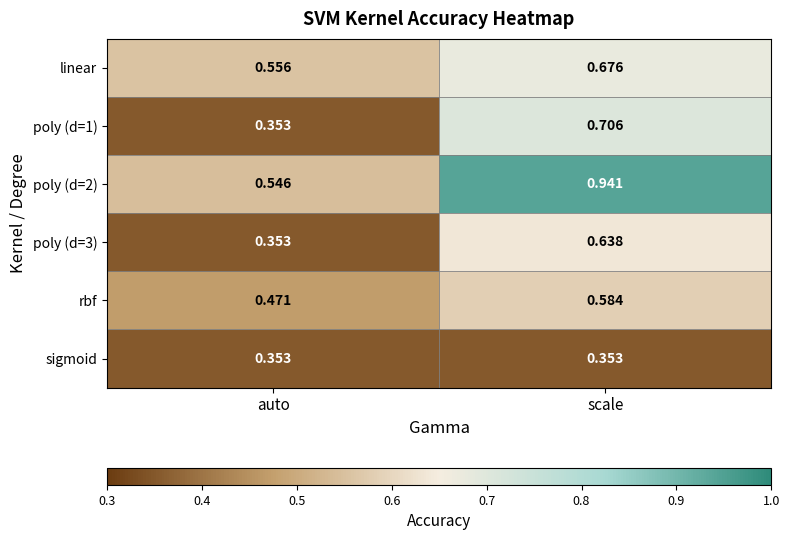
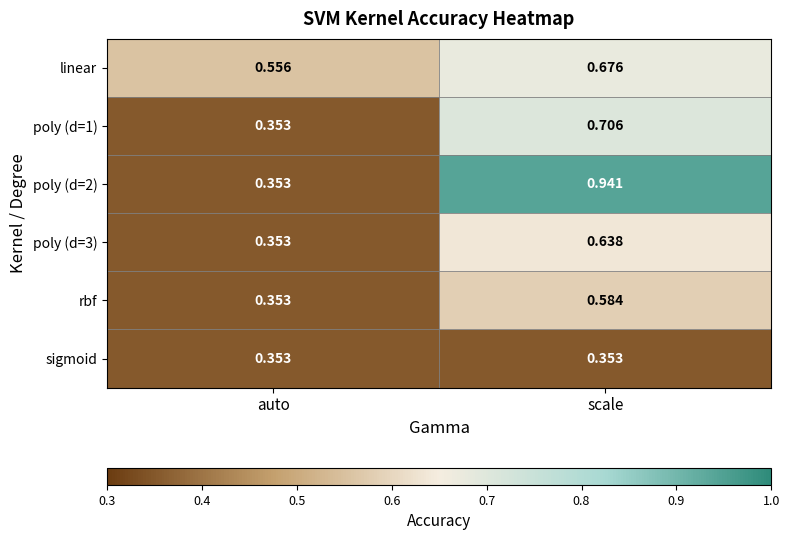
  {
    "linear": {
      "auto": 0.556,
      "scale": 0.676
    },
    "poly (d=1)": {
      "auto": 0.353,
      "scale": 0.706
    },
    "poly (d=2)": {
-     "auto": 0.546,
+     "auto": 0.353,
      "scale": 0.941
    },
    "poly (d=3)": {
      "auto": 0.353,
      "scale": 0.638
    },
    "rbf": {
-     "auto": 0.471,
+     "auto": 0.353,
      "scale": 0.584
    },
    "sigmoid": {
      "auto": 0.353,
      "scale": 0.353
    }
  }
